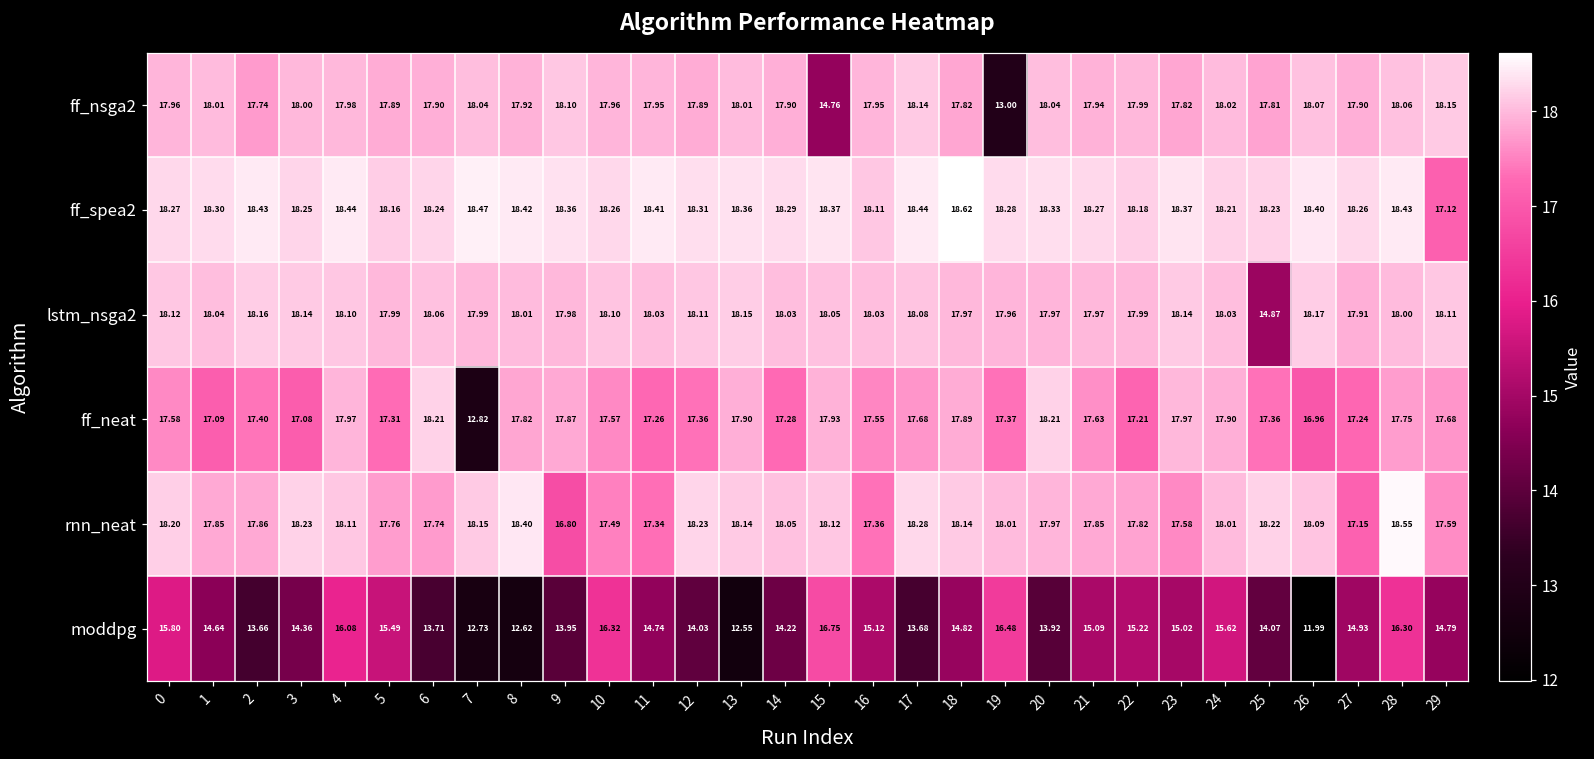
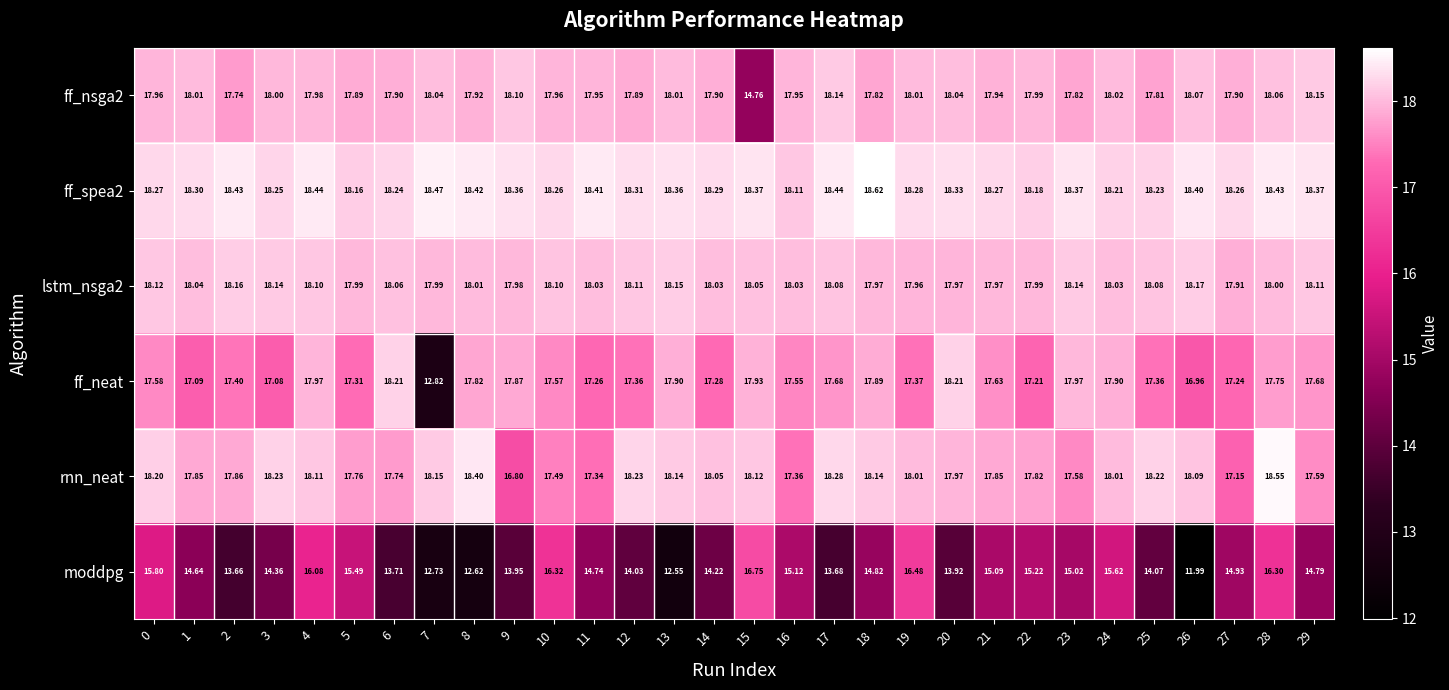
  {
    "ff_nsga2": {
      "0": 17.96,
      "1": 18.01,
      "2": 17.74,
      "3": 18.00,
      "4": 17.98,
      "5": 17.89,
      "6": 17.90,
      "7": 18.04,
      "8": 17.92,
      "9": 18.10,
      "10": 17.96,
      "11": 17.95,
      "12": 17.89,
      "13": 18.01,
      "14": 17.90,
      "15": 14.76,
      "16": 17.95,
      "17": 18.14,
      "18": 17.82,
-     "19": 13.00,
+     "19": 18.01,
      "20": 18.04,
      "21": 17.94,
      "22": 17.99,
      "23": 17.82,
      "24": 18.02,
      "25": 17.81,
      "26": 18.07,
      "27": 17.90,
      "28": 18.06,
      "29": 18.15
    },
    "ff_spea2": {
      "0": 18.27,
      "1": 18.30,
      "2": 18.43,
      "3": 18.25,
      "4": 18.44,
      "5": 18.16,
      "6": 18.24,
      "7": 18.47,
      "8": 18.42,
      "9": 18.36,
      "10": 18.26,
      "11": 18.41,
      "12": 18.31,
      "13": 18.36,
      "14": 18.29,
      "15": 18.37,
      "16": 18.11,
      "17": 18.44,
      "18": 18.62,
      "19": 18.28,
      "20": 18.33,
      "21": 18.27,
      "22": 18.18,
      "23": 18.37,
      "24": 18.21,
      "25": 18.23,
      "26": 18.40,
      "27": 18.26,
      "28": 18.43,
-     "29": 17.12
+     "29": 18.37
    },
    "lstm_nsga2": {
      "0": 18.12,
      "1": 18.04,
      "2": 18.16,
      "3": 18.14,
      "4": 18.10,
      "5": 17.99,
      "6": 18.06,
      "7": 17.99,
      "8": 18.01,
      "9": 17.98,
      "10": 18.10,
      "11": 18.03,
      "12": 18.11,
      "13": 18.15,
      "14": 18.03,
      "15": 18.05,
      "16": 18.03,
      "17": 18.08,
      "18": 17.97,
      "19": 17.96,
      "20": 17.97,
      "21": 17.97,
      "22": 17.99,
      "23": 18.14,
      "24": 18.03,
-     "25": 14.87,
+     "25": 18.08,
      "26": 18.17,
      "27": 17.91,
      "28": 18.00,
      "29": 18.11
    },
    "ff_neat": {
      "0": 17.58,
      "1": 17.09,
      "2": 17.40,
      "3": 17.08,
      "4": 17.97,
      "5": 17.31,
      "6": 18.21,
      "7": 12.82,
      "8": 17.82,
      "9": 17.87,
      "10": 17.57,
      "11": 17.26,
      "12": 17.36,
      "13": 17.90,
      "14": 17.28,
      "15": 17.93,
      "16": 17.55,
      "17": 17.68,
      "18": 17.89,
      "19": 17.37,
      "20": 18.21,
      "21": 17.63,
      "22": 17.21,
      "23": 17.97,
      "24": 17.90,
      "25": 17.36,
      "26": 16.96,
      "27": 17.24,
      "28": 17.75,
      "29": 17.68
    },
    "rnn_neat": {
      "0": 18.20,
      "1": 17.85,
      "2": 17.86,
      "3": 18.23,
      "4": 18.11,
      "5": 17.76,
      "6": 17.74,
      "7": 18.15,
      "8": 18.40,
      "9": 16.80,
      "10": 17.49,
      "11": 17.34,
      "12": 18.23,
      "13": 18.14,
      "14": 18.05,
      "15": 18.12,
      "16": 17.36,
      "17": 18.28,
      "18": 18.14,
      "19": 18.01,
      "20": 17.97,
      "21": 17.85,
      "22": 17.82,
      "23": 17.58,
      "24": 18.01,
      "25": 18.22,
      "26": 18.09,
      "27": 17.15,
      "28": 18.55,
      "29": 17.59
    },
    "moddpg": {
      "0": 15.80,
      "1": 14.64,
      "2": 13.66,
      "3": 14.36,
      "4": 16.08,
      "5": 15.49,
      "6": 13.71,
      "7": 12.73,
      "8": 12.62,
      "9": 13.95,
      "10": 16.32,
      "11": 14.74,
      "12": 14.03,
      "13": 12.55,
      "14": 14.22,
      "15": 16.75,
      "16": 15.12,
      "17": 13.68,
      "18": 14.82,
      "19": 16.48,
      "20": 13.92,
      "21": 15.09,
      "22": 15.22,
      "23": 15.02,
      "24": 15.62,
      "25": 14.07,
      "26": 11.99,
      "27": 14.93,
      "28": 16.30,
      "29": 14.79
    }
  }
